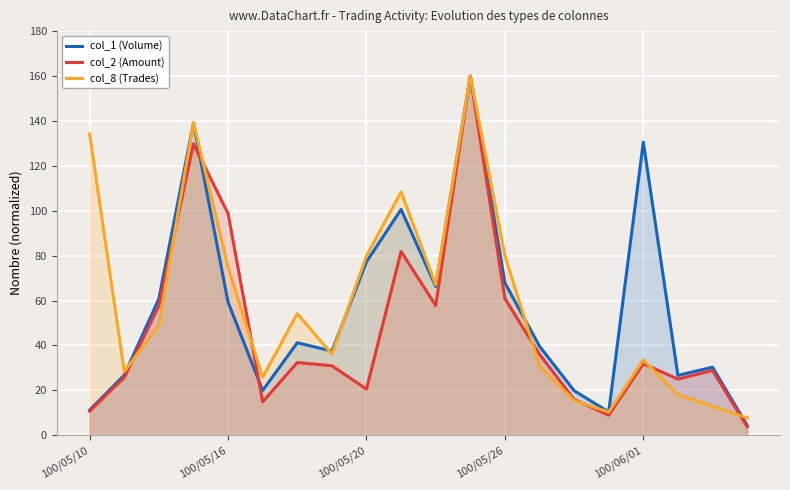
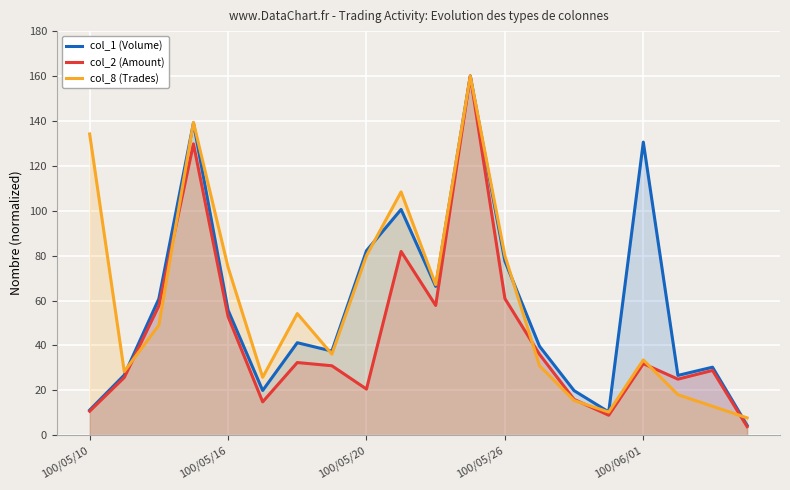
  {
    "col_1 (Volume)": {
-     "100/05/16": 59,
-     "100/05/20": 77,
-     "100/05/26": 68,
+     "100/05/16": 56,
+     "100/05/20": 82,
+     "100/05/26": 78,
      "100/06/01": 131
    },
    "col_2 (Amount)": {
-     "100/05/16": 99,
+     "100/05/16": 53,
      "100/05/20": 21,
      "100/05/26": 61,
      "100/06/01": 32
    },
    "col_8 (Trades)": {
      "100/05/10": 134,
      "100/05/16": 75,
      "100/05/20": 80,
      "100/05/26": 80,
      "100/06/01": 34
    }
  }
